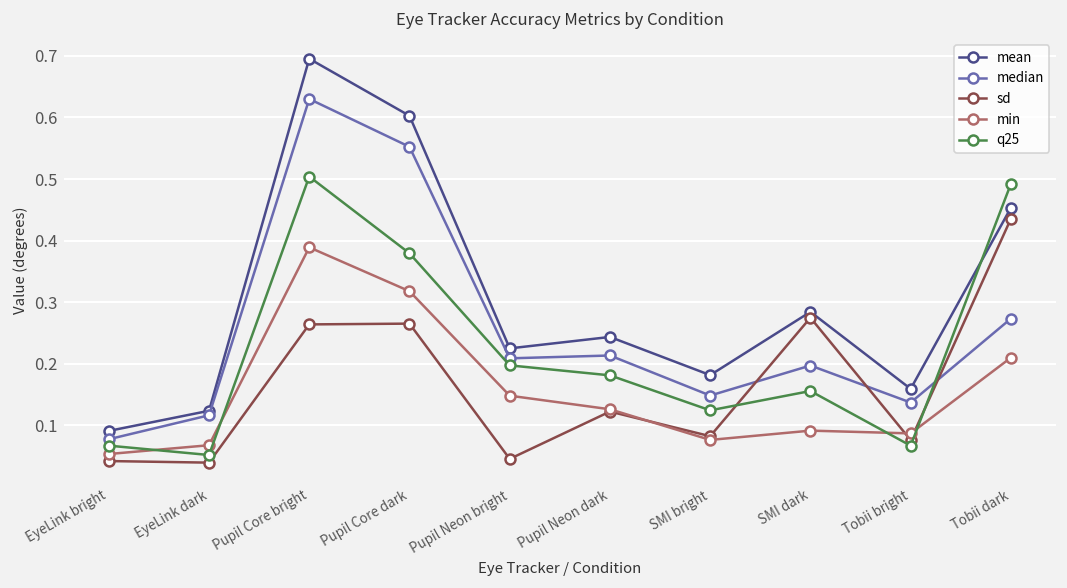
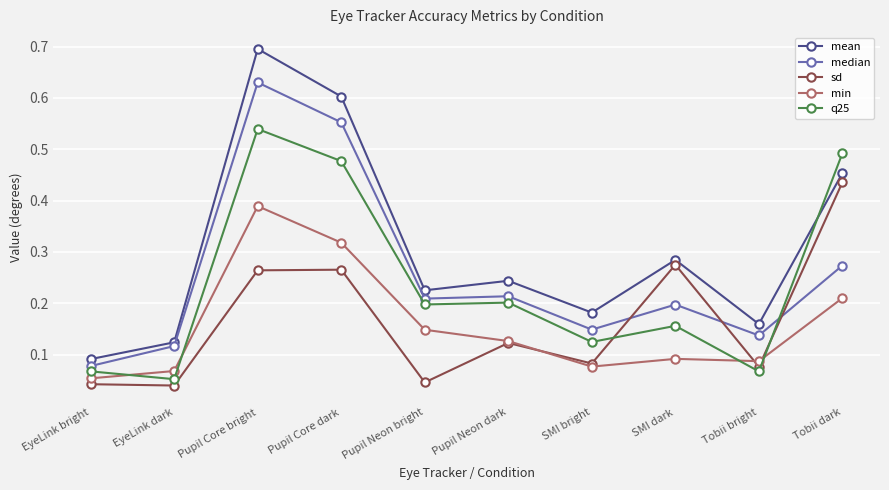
  {
    "q25": {
      "EyeLink bright": 0.07,
      "EyeLink dark": 0.05,
-     "Pupil Core bright": 0.50,
-     "Pupil Core dark": 0.38,
+     "Pupil Core bright": 0.54,
+     "Pupil Core dark": 0.48,
      "Pupil Neon bright": 0.20,
-     "Pupil Neon dark": 0.18,
+     "Pupil Neon dark": 0.20,
      "SMI bright": 0.12,
      "SMI dark": 0.16,
      "Tobii bright": 0.07,
      "Tobii dark": 0.49
    }
  }
